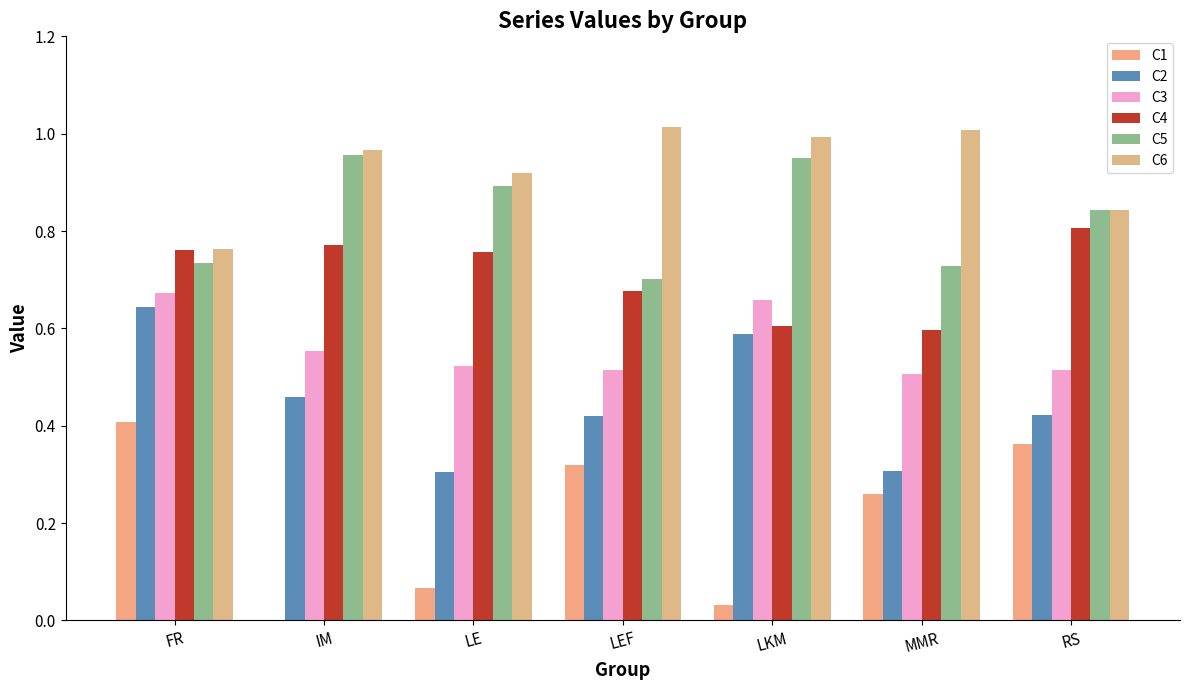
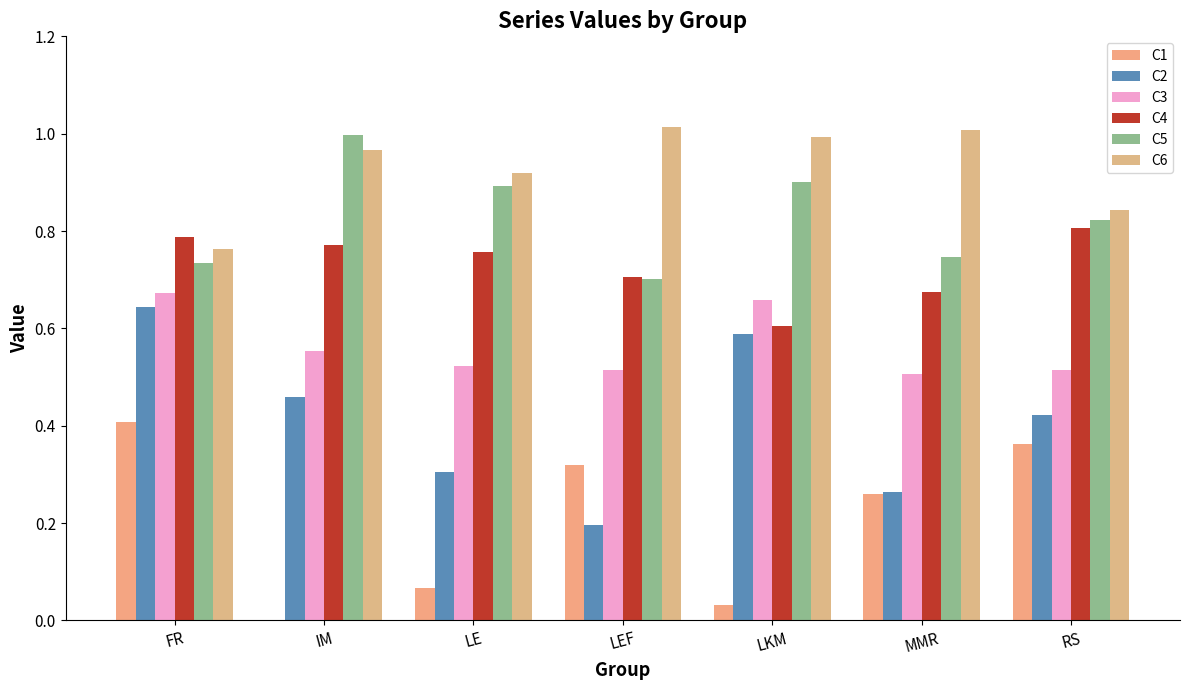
  {
    "C2": {
      "FR": 0.64,
      "IM": 0.46,
      "LE": 0.31,
-     "LEF": 0.42,
+     "LEF": 0.20,
      "LKM": 0.59,
-     "MMR": 0.31,
+     "MMR": 0.26,
      "RS": 0.42
    },
    "C3": {
      "FR": 0.67,
      "IM": 0.55,
      "LE": 0.52,
      "LEF": 0.51,
      "LKM": 0.66,
      "MMR": 0.51,
      "RS": 0.51
    },
    "C4": {
-     "FR": 0.76,
+     "FR": 0.79,
      "IM": 0.77,
      "LE": 0.76,
-     "LEF": 0.68,
+     "LEF": 0.71,
      "LKM": 0.60,
-     "MMR": 0.60,
+     "MMR": 0.68,
      "RS": 0.81
    },
    "C5": {
      "FR": 0.73,
-     "IM": 0.96,
+     "IM": 1.00,
      "LE": 0.89,
      "LEF": 0.70,
-     "LKM": 0.95,
-     "MMR": 0.73,
-     "RS": 0.84
+     "LKM": 0.90,
+     "MMR": 0.75,
+     "RS": 0.82
    }
  }
